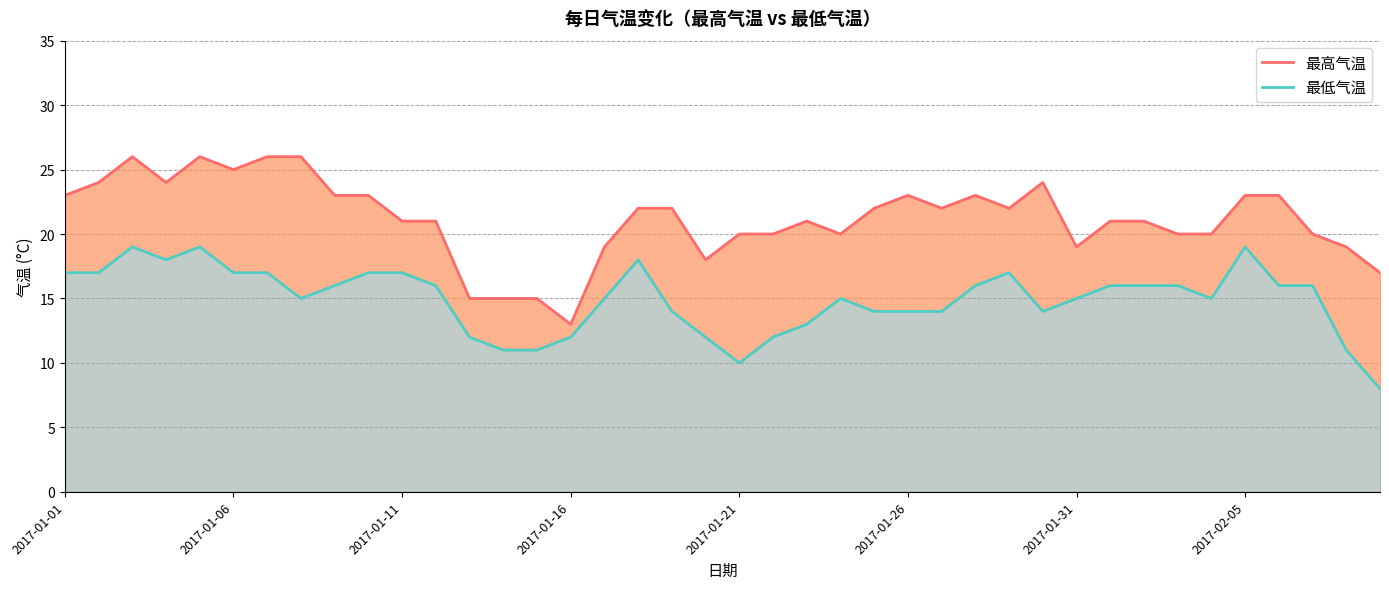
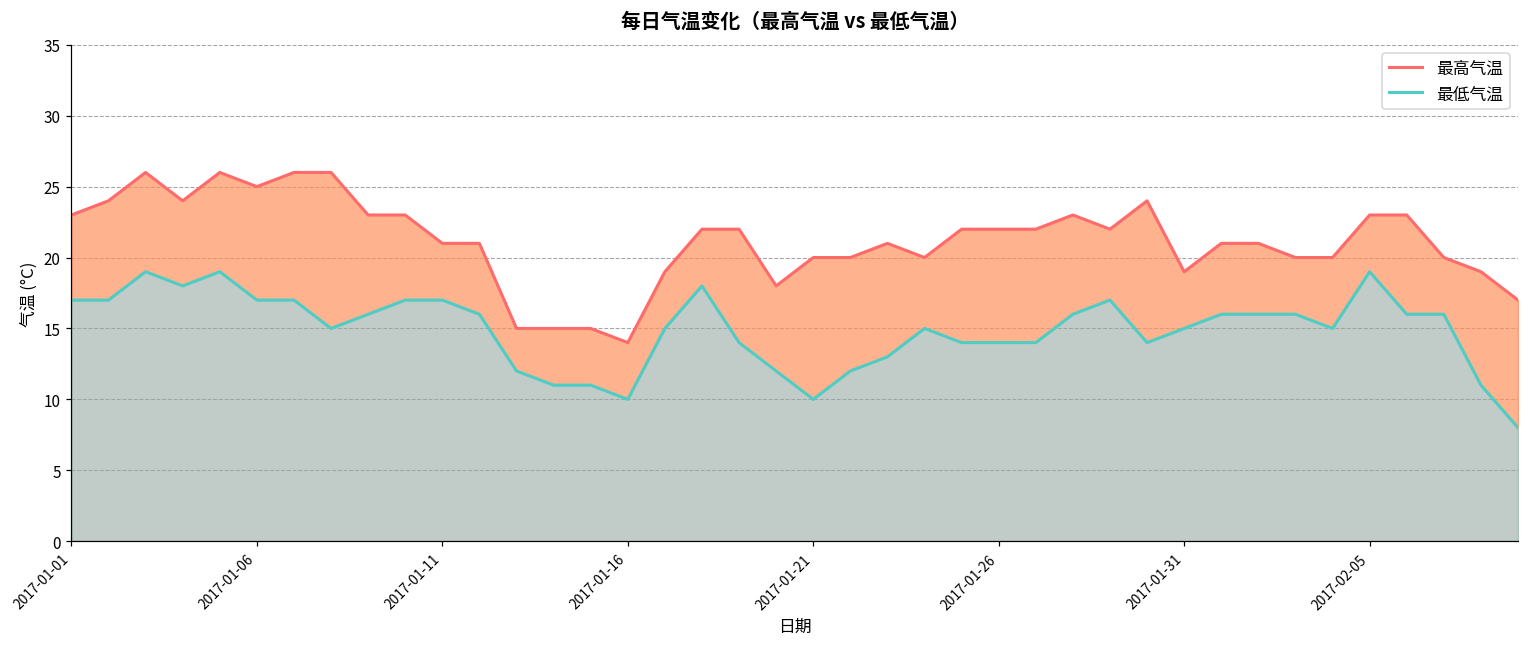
  {
    "最高气温": {
      "2017-01-01": 23,
      "2017-01-06": 25,
      "2017-01-11": 21,
-     "2017-01-16": 13,
+     "2017-01-16": 14,
      "2017-01-21": 20,
-     "2017-01-26": 23,
+     "2017-01-26": 22,
      "2017-01-31": 19,
      "2017-02-05": 23
    },
    "最低气温": {
      "2017-01-01": 17,
      "2017-01-06": 17,
      "2017-01-11": 17,
-     "2017-01-16": 12,
+     "2017-01-16": 10,
      "2017-01-21": 10,
      "2017-01-26": 14,
      "2017-01-31": 15,
      "2017-02-05": 19
    }
  }
